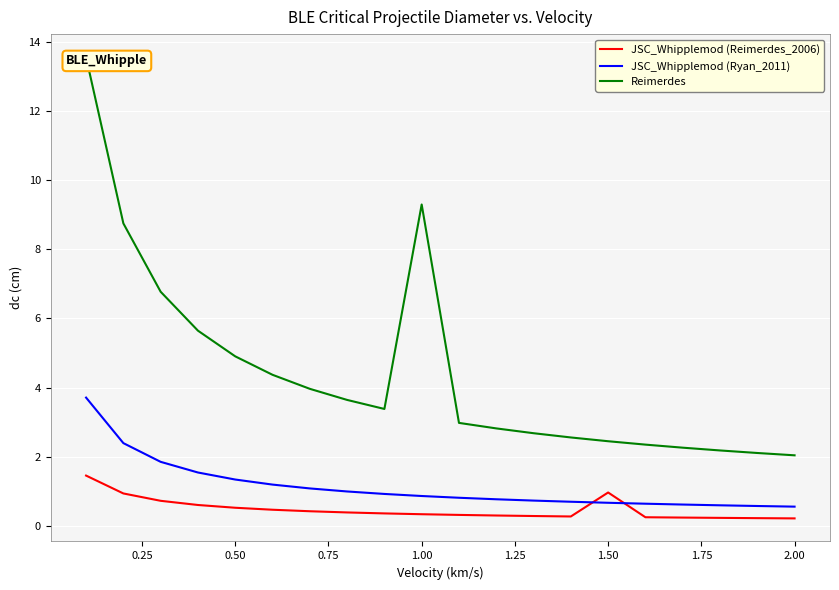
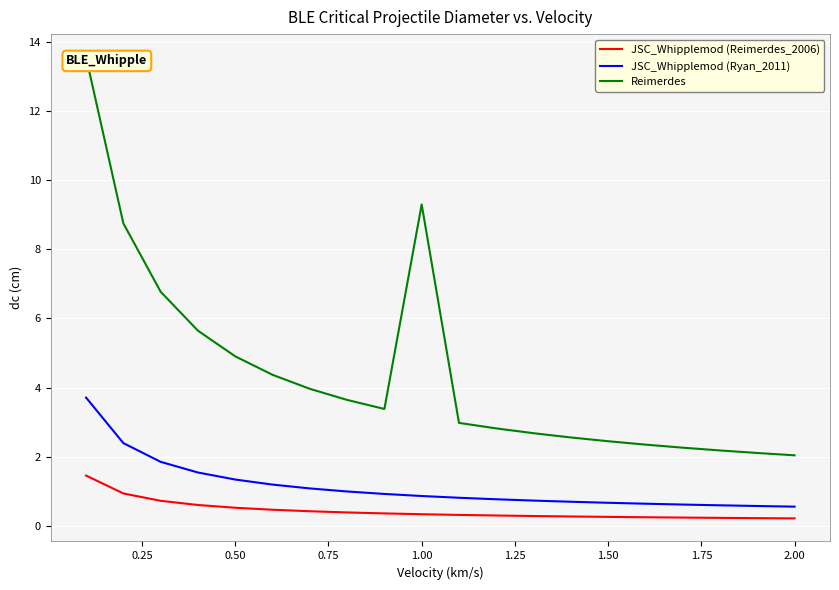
  {
    "JSC_Whipplemod (Reimerdes_2006)": {
      "0.50": 0.5,
      "1.00": 0.3,
-     "1.50": 1.0,
+     "1.50": 0.3,
      "2.00": 0.2
    },
    "JSC_Whipplemod (Ryan_2011)": {
      "0.50": 1.3,
      "1.00": 0.9,
      "1.50": 0.7,
      "2.00": 0.6
    },
    "Reimerdes": {
      "0.50": 4.9,
      "1.00": 9.3,
      "1.50": 2.5,
      "2.00": 2.0
    }
  }
